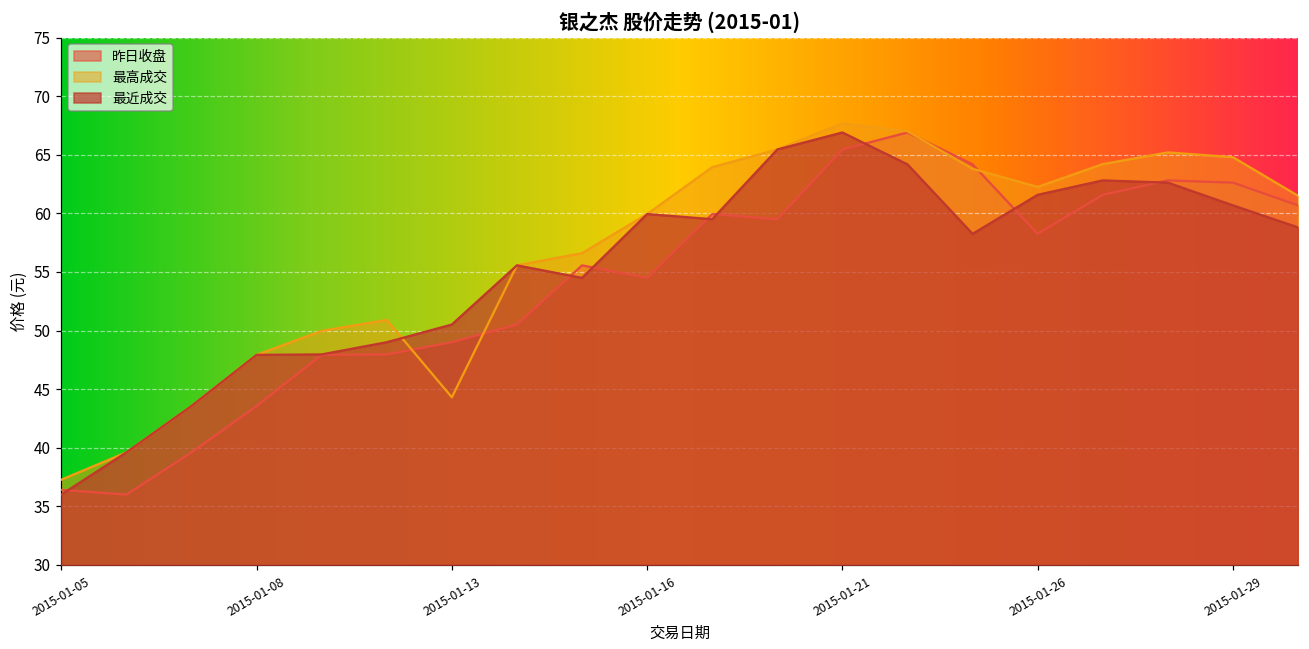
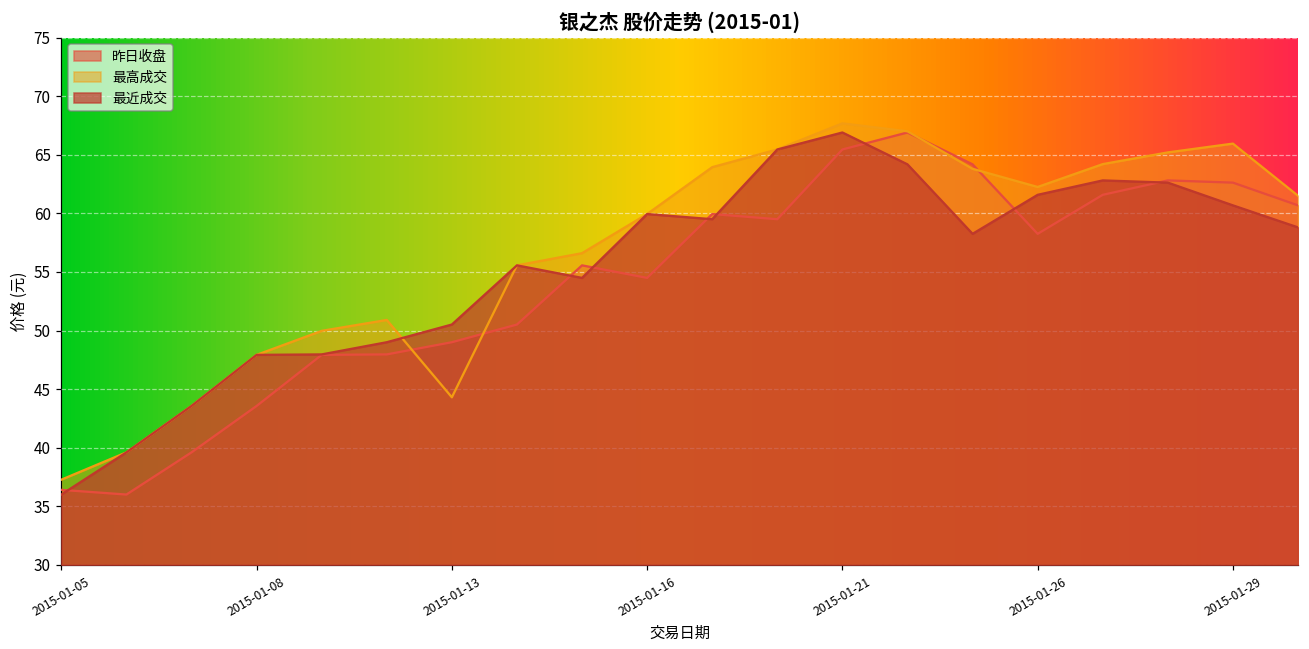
  {
    "最高成交": {
      "2015-01-05": 37.3,
      "2015-01-13": 44.3,
      "2015-01-21": 67.7,
      "2015-01-26": 62.3,
-     "2015-01-29": 64.8
+     "2015-01-29": 66.0
    }
  }
